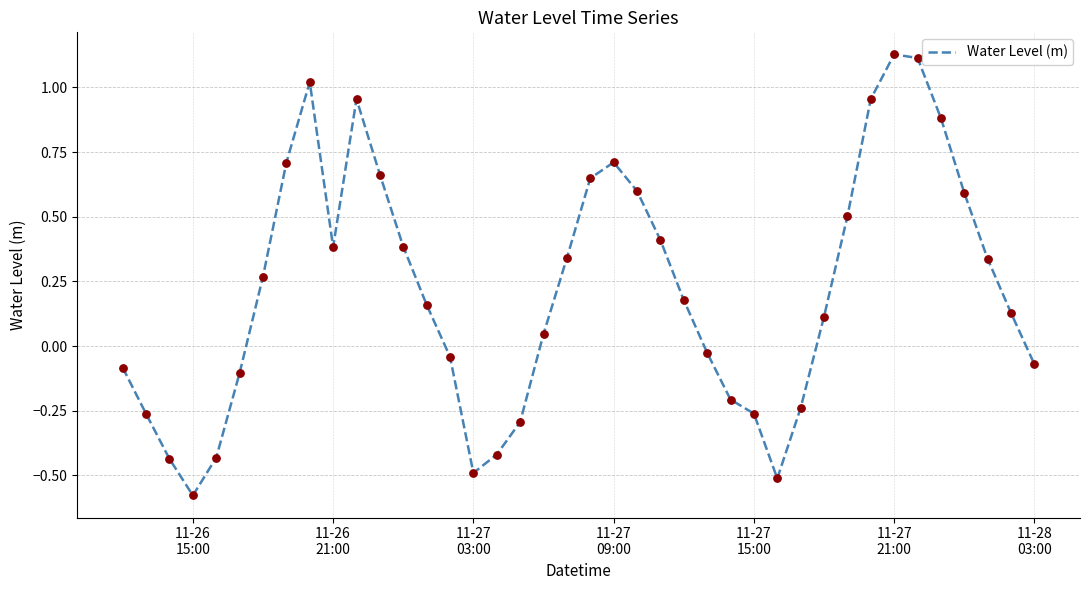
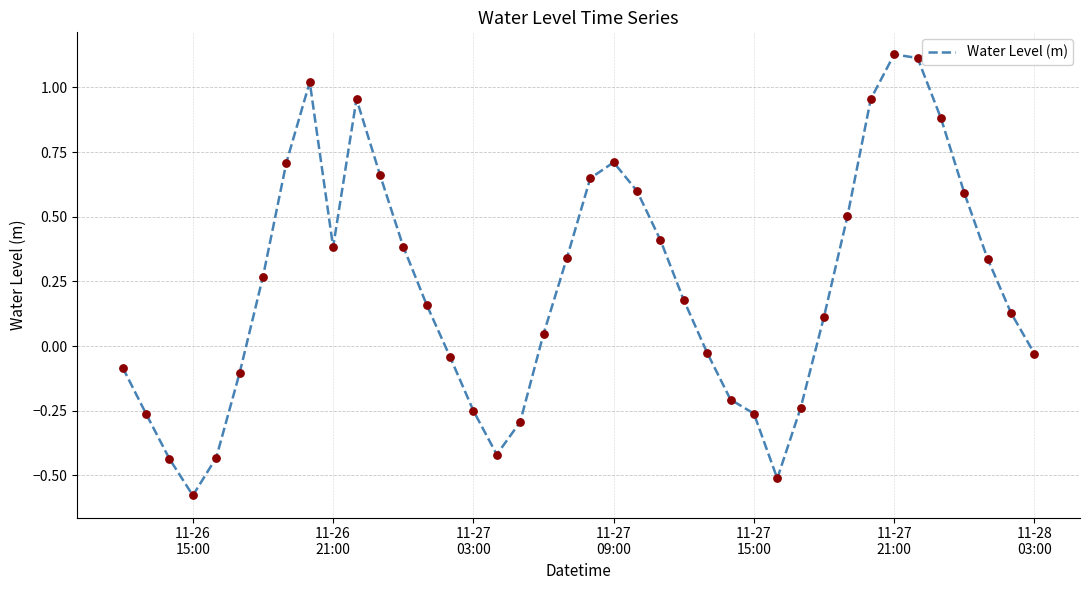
  {
    "11-26 15:00": -0.58,
    "11-26 21:00": 0.38,
-   "11-27 03:00": -0.49,
+   "11-27 03:00": -0.25,
    "11-27 09:00": 0.71,
    "11-27 15:00": -0.26,
    "11-27 21:00": 1.13,
-   "11-28 03:00": -0.07
+   "11-28 03:00": -0.03
  }
